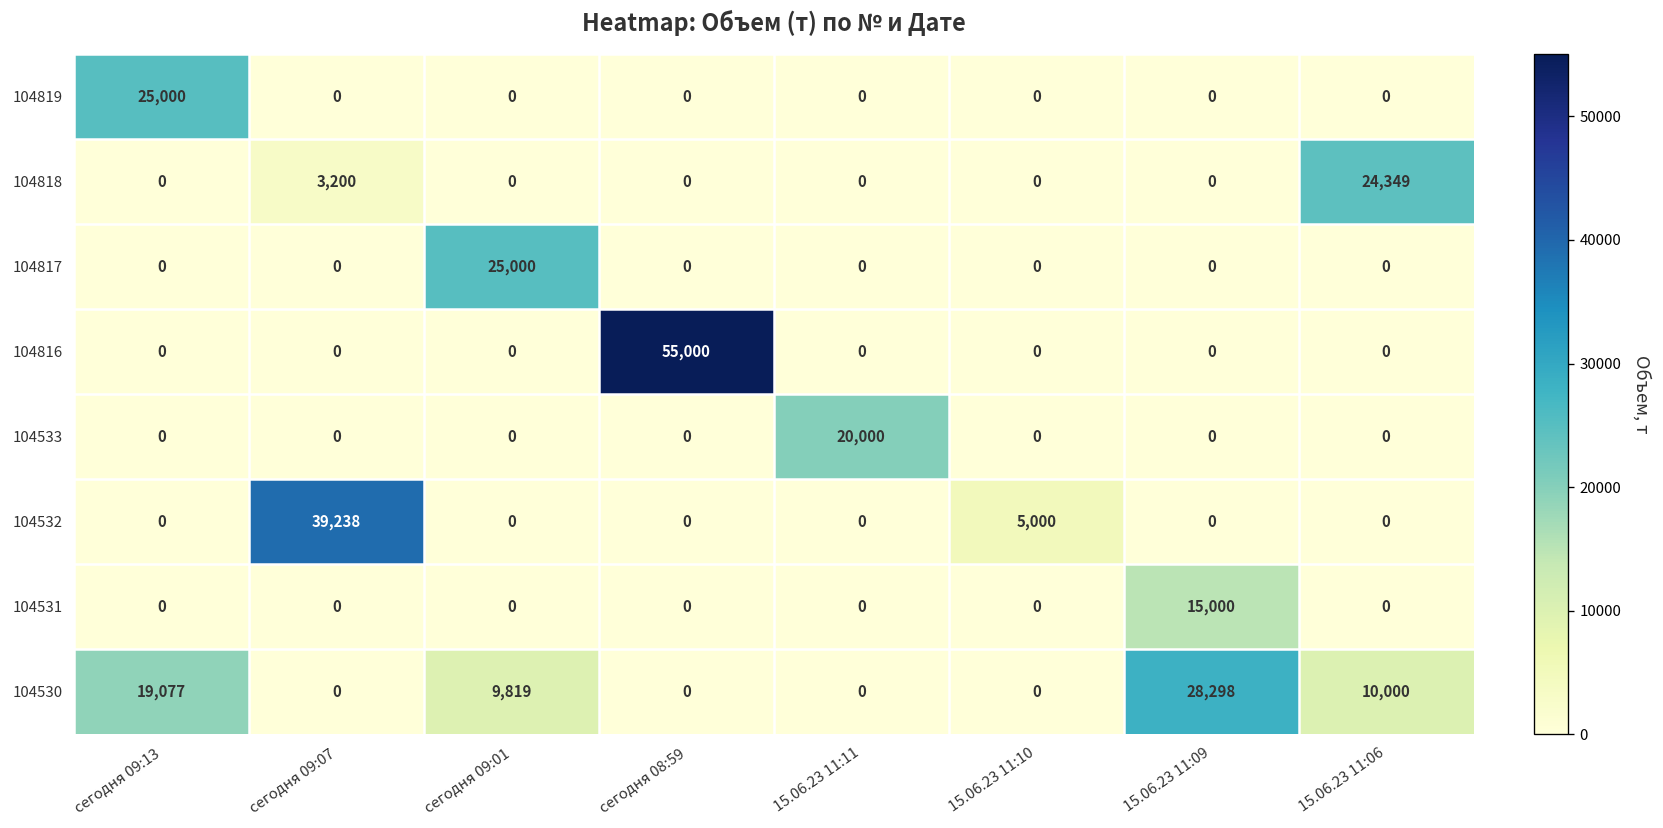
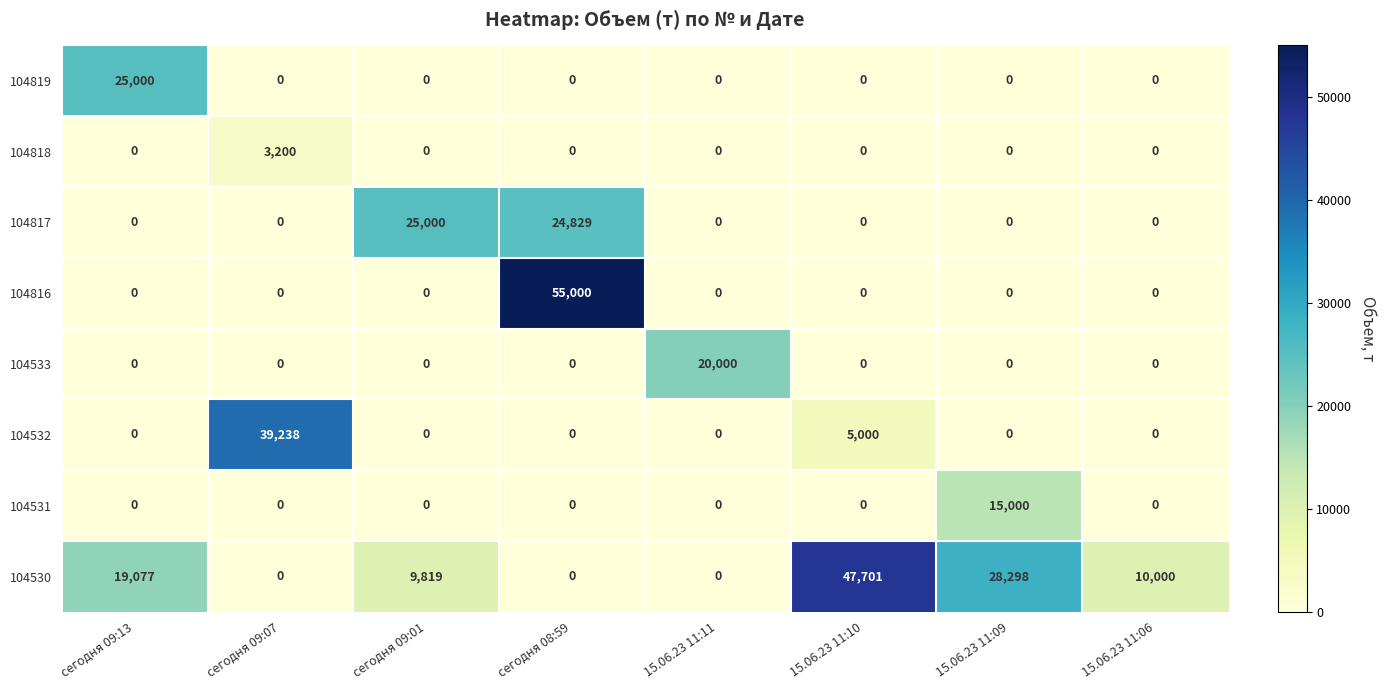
  {
    "104819": {
      "сегодня 09:13": "25,000",
      "сегодня 09:07": "0",
      "сегодня 09:01": "0",
      "сегодня 08:59": "0",
      "15.06.23 11:11": "0",
      "15.06.23 11:10": "0",
      "15.06.23 11:09": "0",
      "15.06.23 11:06": "0"
    },
    "104818": {
      "сегодня 09:13": "0",
      "сегодня 09:07": "3,200",
      "сегодня 09:01": "0",
      "сегодня 08:59": "0",
      "15.06.23 11:11": "0",
      "15.06.23 11:10": "0",
      "15.06.23 11:09": "0",
-     "15.06.23 11:06": "24,349"
+     "15.06.23 11:06": "0"
    },
    "104817": {
      "сегодня 09:13": "0",
      "сегодня 09:07": "0",
      "сегодня 09:01": "25,000",
-     "сегодня 08:59": "0",
+     "сегодня 08:59": "24,829",
      "15.06.23 11:11": "0",
      "15.06.23 11:10": "0",
      "15.06.23 11:09": "0",
      "15.06.23 11:06": "0"
    },
    "104816": {
      "сегодня 09:13": "0",
      "сегодня 09:07": "0",
      "сегодня 09:01": "0",
      "сегодня 08:59": "55,000",
      "15.06.23 11:11": "0",
      "15.06.23 11:10": "0",
      "15.06.23 11:09": "0",
      "15.06.23 11:06": "0"
    },
    "104533": {
      "сегодня 09:13": "0",
      "сегодня 09:07": "0",
      "сегодня 09:01": "0",
      "сегодня 08:59": "0",
      "15.06.23 11:11": "20,000",
      "15.06.23 11:10": "0",
      "15.06.23 11:09": "0",
      "15.06.23 11:06": "0"
    },
    "104532": {
      "сегодня 09:13": "0",
      "сегодня 09:07": "39,238",
      "сегодня 09:01": "0",
      "сегодня 08:59": "0",
      "15.06.23 11:11": "0",
      "15.06.23 11:10": "5,000",
      "15.06.23 11:09": "0",
      "15.06.23 11:06": "0"
    },
    "104531": {
      "сегодня 09:13": "0",
      "сегодня 09:07": "0",
      "сегодня 09:01": "0",
      "сегодня 08:59": "0",
      "15.06.23 11:11": "0",
      "15.06.23 11:10": "0",
      "15.06.23 11:09": "15,000",
      "15.06.23 11:06": "0"
    },
    "104530": {
      "сегодня 09:13": "19,077",
      "сегодня 09:07": "0",
      "сегодня 09:01": "9,819",
      "сегодня 08:59": "0",
      "15.06.23 11:11": "0",
-     "15.06.23 11:10": "0",
+     "15.06.23 11:10": "47,701",
      "15.06.23 11:09": "28,298",
      "15.06.23 11:06": "10,000"
    }
  }
